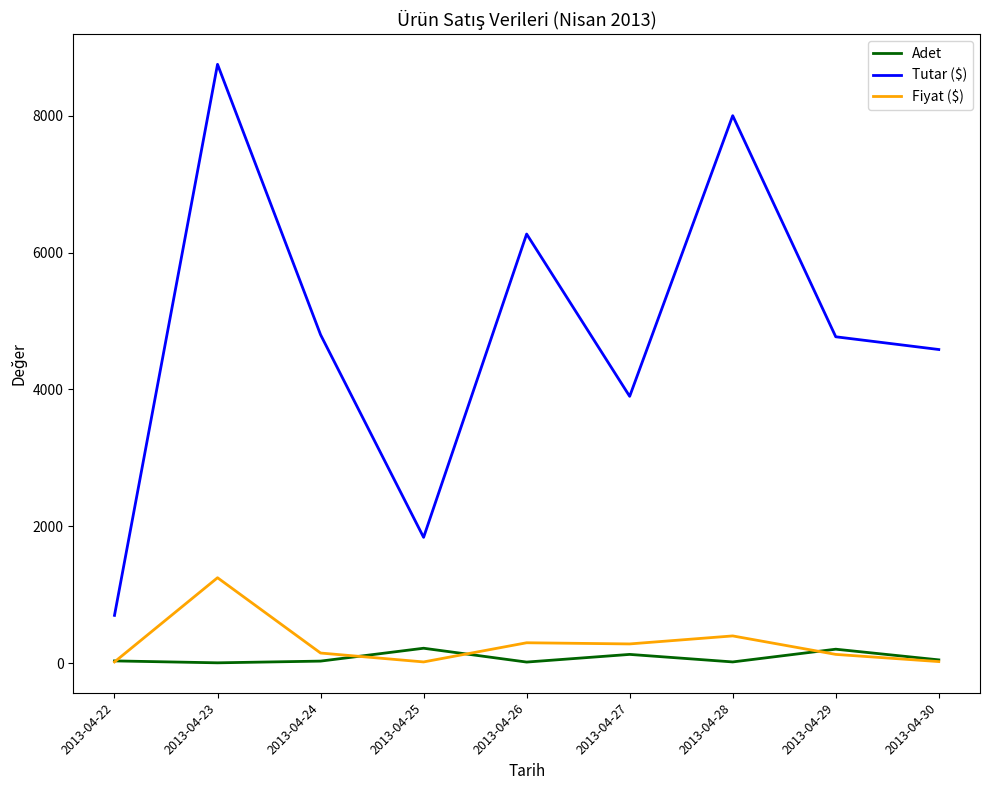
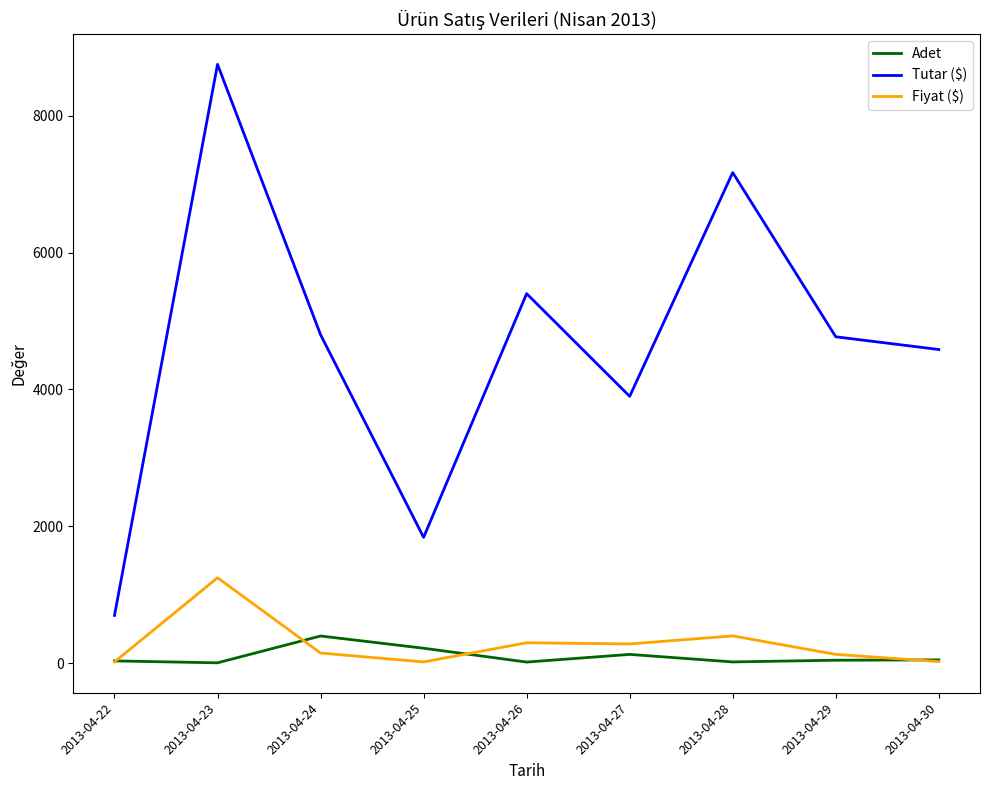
  {
    "Adet": {
      "2013-04-23": 0,
-     "2013-04-24": 0,
+     "2013-04-24": 400,
      "2013-04-25": 200,
      "2013-04-26": 0,
      "2013-04-27": 100,
      "2013-04-28": 0,
-     "2013-04-29": 200
+     "2013-04-29": 0
    },
    "Tutar ($)": {
      "2013-04-22": 700,
      "2013-04-23": 8800,
      "2013-04-24": 4800,
      "2013-04-25": 1800,
-     "2013-04-26": 6300,
+     "2013-04-26": 5400,
      "2013-04-27": 3900,
-     "2013-04-28": 8000,
+     "2013-04-28": 7200,
      "2013-04-29": 4800,
      "2013-04-30": 4600
    },
    "Fiyat ($)": {
      "2013-04-23": 1300,
      "2013-04-24": 200,
      "2013-04-25": 0,
      "2013-04-26": 300,
      "2013-04-27": 300,
      "2013-04-28": 400,
      "2013-04-29": 100
    }
  }
